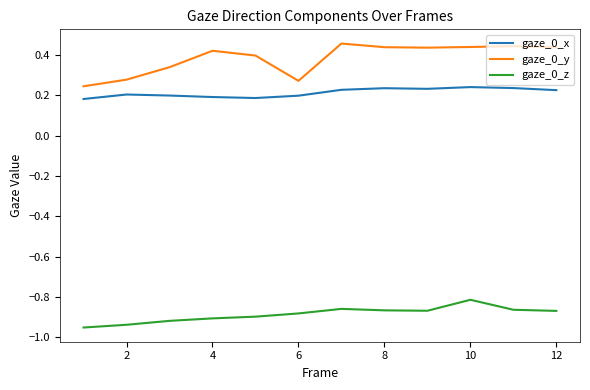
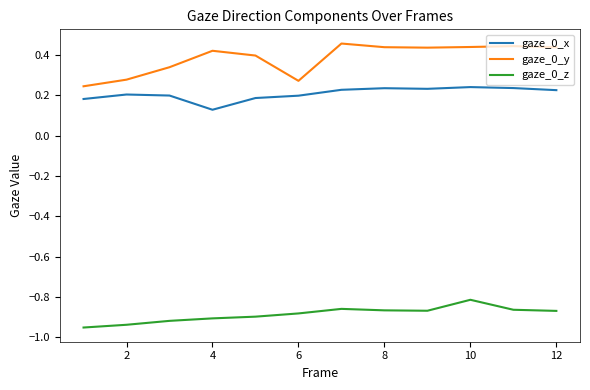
  {
    "gaze_0_x": {
      "2": 0.20,
-     "4": 0.19,
+     "4": 0.13,
      "6": 0.20,
      "8": 0.24,
      "10": 0.24,
      "12": 0.23
    },
    "gaze_0_y": {
      "2": 0.28,
      "4": 0.42,
      "6": 0.27,
      "8": 0.44,
      "10": 0.44
    },
    "gaze_0_z": {
      "2": -0.94,
      "4": -0.91,
      "6": -0.88,
      "8": -0.87,
      "10": -0.81,
      "12": -0.87
    }
  }
